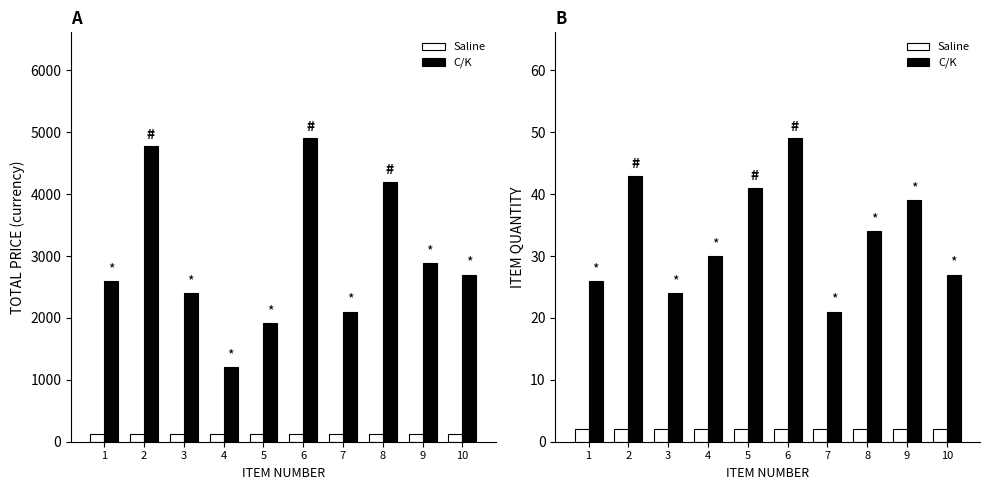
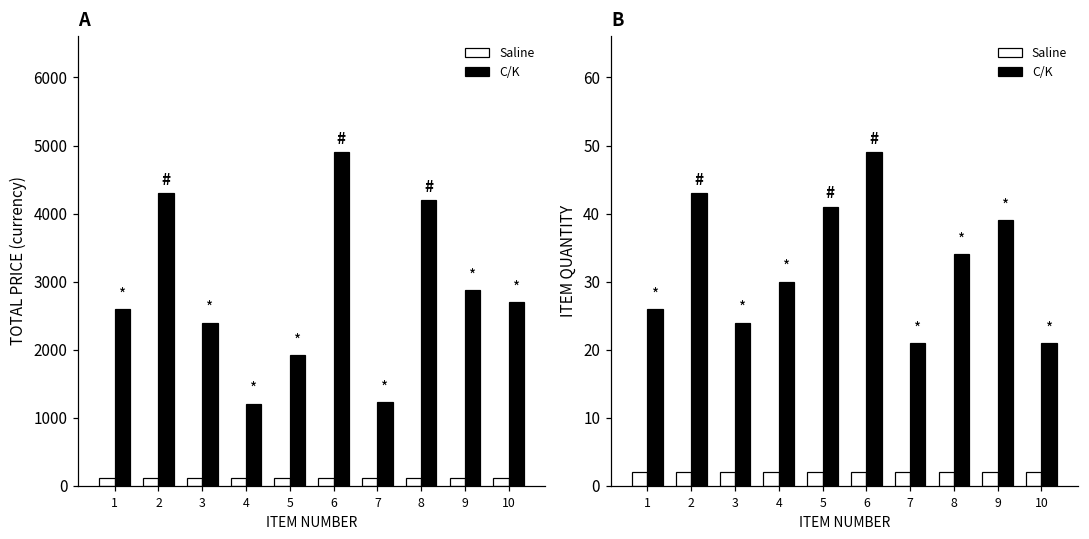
  {
    "A": {
      "Saline": {
        "1": 100,
        "2": 100,
        "3": 100,
        "4": 100,
        "5": 100,
        "6": 100,
        "7": 100,
        "8": 100,
        "9": 100,
        "10": 100
      },
      "C/K": {
        "1": 2600,
-       "2": 4800,
+       "2": 4300,
        "3": 2400,
        "4": 1200,
        "5": 1900,
        "6": 4900,
-       "7": 2100,
+       "7": 1200,
        "8": 4200,
        "9": 2900,
        "10": 2700
      }
    },
    "B": {
      "Saline": {
        "1": 2,
        "2": 2,
        "3": 2,
        "4": 2,
        "5": 2,
        "6": 2,
        "7": 2,
        "8": 2,
        "9": 2,
        "10": 2
      },
      "C/K": {
        "1": 26,
        "2": 43,
        "3": 24,
        "4": 30,
        "5": 41,
        "6": 49,
        "7": 21,
        "8": 34,
        "9": 39,
-       "10": 27
+       "10": 21
      }
    }
  }
